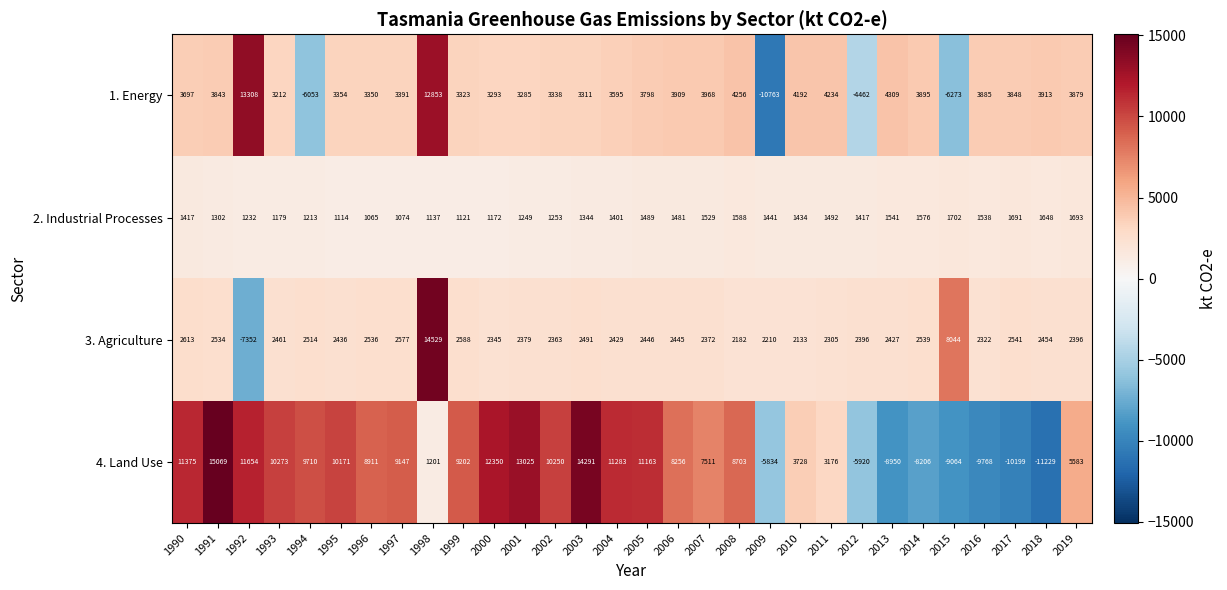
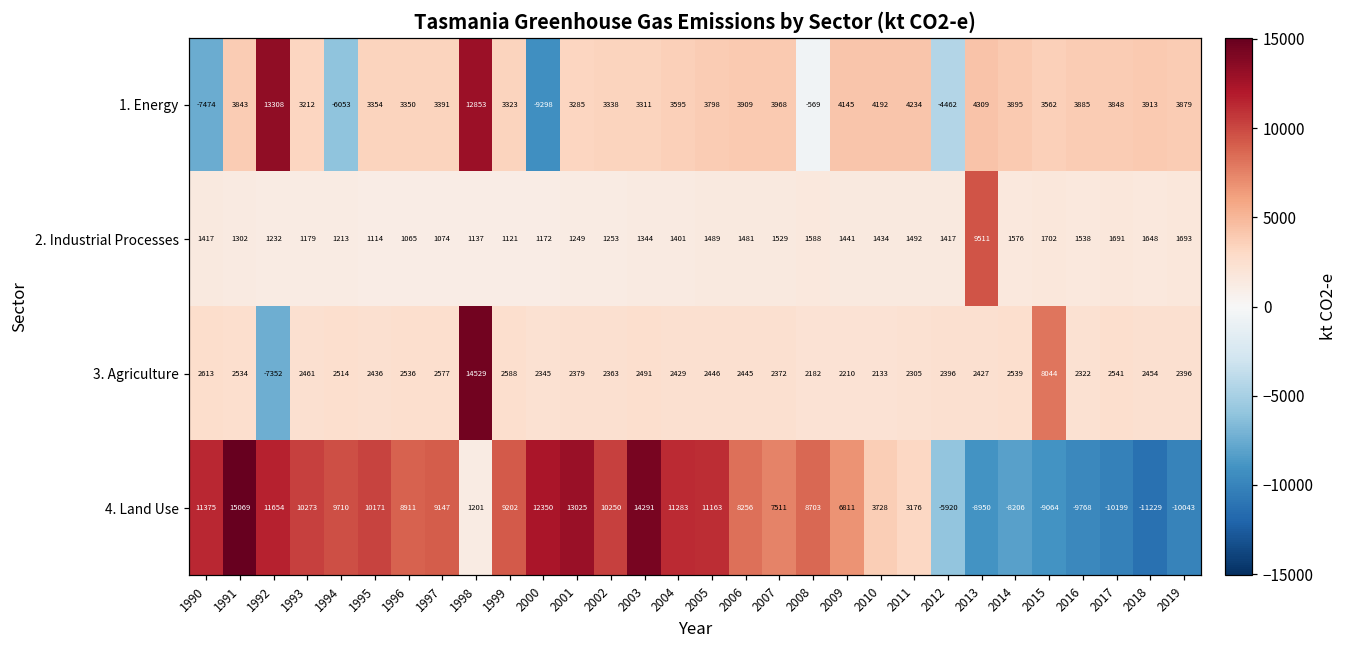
  {
    "1. Energy": {
-     "1990": 3697,
+     "1990": -7474,
      "1991": 3843,
      "1992": 13308,
      "1993": 3212,
      "1994": -6053,
      "1995": 3354,
      "1996": 3350,
      "1997": 3391,
      "1998": 12853,
      "1999": 3323,
-     "2000": 3293,
+     "2000": -9298,
      "2001": 3285,
      "2002": 3338,
      "2003": 3311,
      "2004": 3595,
      "2005": 3798,
      "2006": 3909,
      "2007": 3968,
-     "2008": 4256,
-     "2009": -10763,
+     "2008": -569,
+     "2009": 4145,
      "2010": 4192,
      "2011": 4234,
      "2012": -4462,
      "2013": 4309,
      "2014": 3895,
-     "2015": -6273,
+     "2015": 3562,
      "2016": 3885,
      "2017": 3848,
      "2018": 3913,
      "2019": 3879
    },
    "2. Industrial Processes": {
      "1990": 1417,
      "1991": 1302,
      "1992": 1232,
      "1993": 1179,
      "1994": 1213,
      "1995": 1114,
      "1996": 1065,
      "1997": 1074,
      "1998": 1137,
      "1999": 1121,
      "2000": 1172,
      "2001": 1249,
      "2002": 1253,
      "2003": 1344,
      "2004": 1401,
      "2005": 1489,
      "2006": 1481,
      "2007": 1529,
      "2008": 1588,
      "2009": 1441,
      "2010": 1434,
      "2011": 1492,
      "2012": 1417,
-     "2013": 1541,
+     "2013": 9511,
      "2014": 1576,
      "2015": 1702,
      "2016": 1538,
      "2017": 1691,
      "2018": 1648,
      "2019": 1693
    },
    "3. Agriculture": {
      "1990": 2613,
      "1991": 2534,
      "1992": -7352,
      "1993": 2461,
      "1994": 2514,
      "1995": 2436,
      "1996": 2536,
      "1997": 2577,
      "1998": 14529,
      "1999": 2588,
      "2000": 2345,
      "2001": 2379,
      "2002": 2363,
      "2003": 2491,
      "2004": 2429,
      "2005": 2446,
      "2006": 2445,
      "2007": 2372,
      "2008": 2182,
      "2009": 2210,
      "2010": 2133,
      "2011": 2305,
      "2012": 2396,
      "2013": 2427,
      "2014": 2539,
      "2015": 8044,
      "2016": 2322,
      "2017": 2541,
      "2018": 2454,
      "2019": 2396
    },
    "4. Land Use": {
      "1990": 11375,
      "1991": 15069,
      "1992": 11654,
      "1993": 10273,
      "1994": 9710,
      "1995": 10171,
      "1996": 8911,
      "1997": 9147,
      "1998": 1201,
      "1999": 9202,
      "2000": 12350,
      "2001": 13025,
      "2002": 10250,
      "2003": 14291,
      "2004": 11283,
      "2005": 11163,
      "2006": 8256,
      "2007": 7511,
      "2008": 8703,
-     "2009": -5834,
+     "2009": 6811,
      "2010": 3728,
      "2011": 3176,
      "2012": -5920,
      "2013": -8950,
      "2014": -8206,
      "2015": -9064,
      "2016": -9768,
      "2017": -10199,
      "2018": -11229,
-     "2019": 5583
+     "2019": -10043
    }
  }
